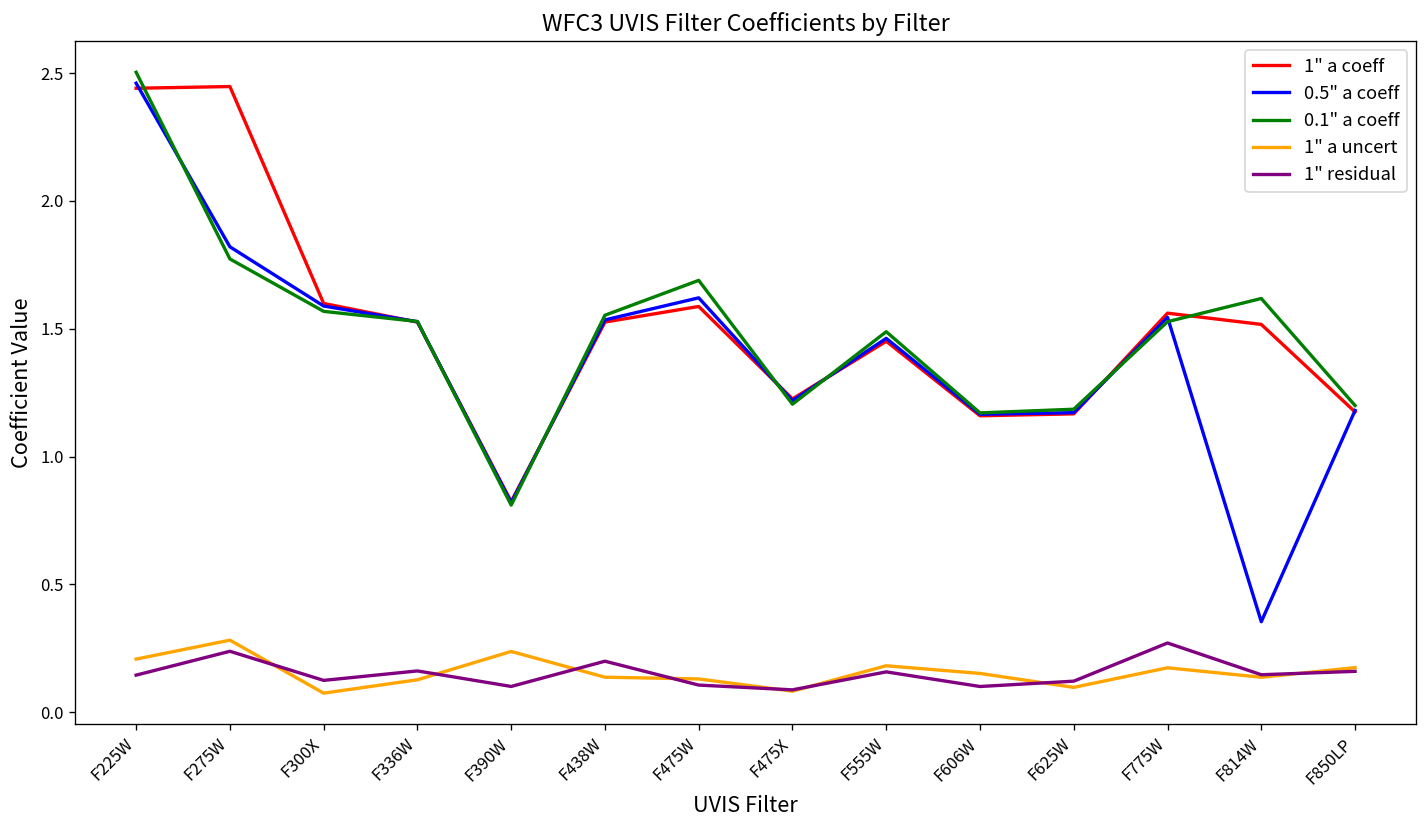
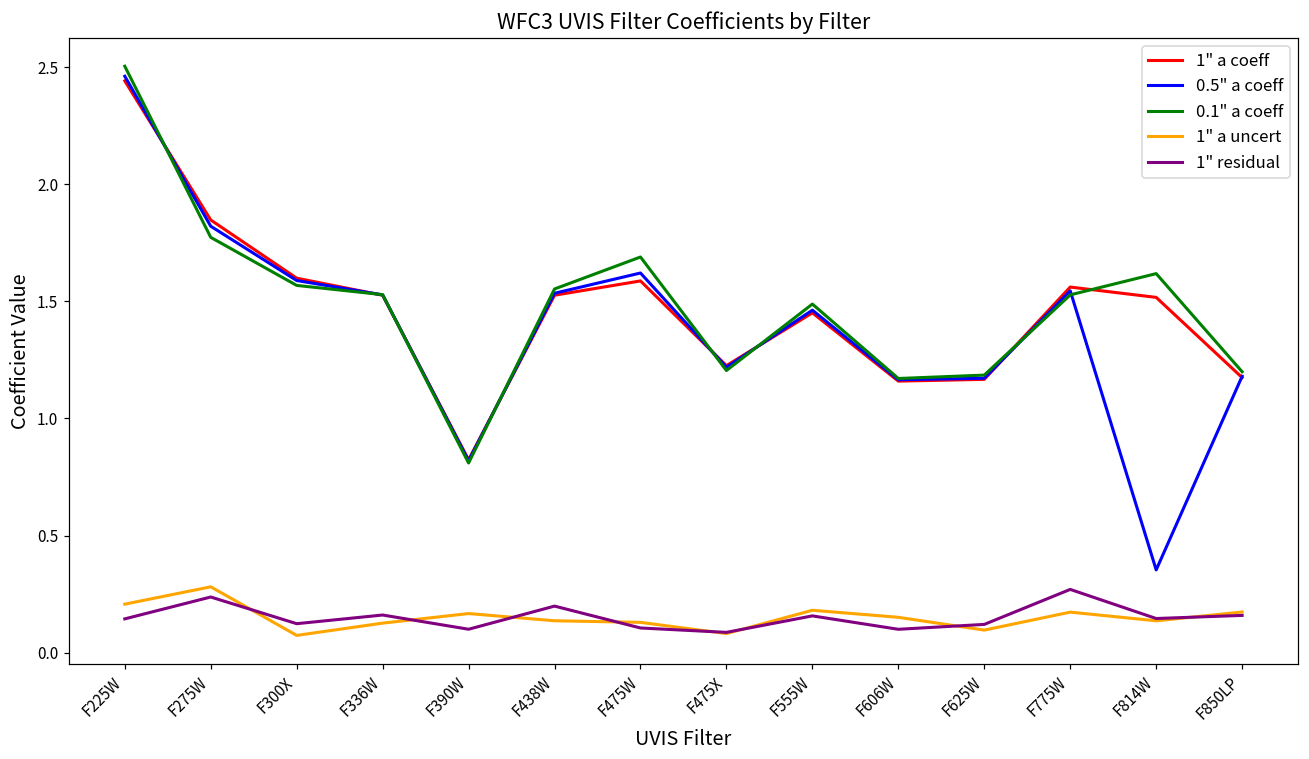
  {
    "1\" a coeff": {
      "F225W": 2.44,
-     "F275W": 2.45,
+     "F275W": 1.85,
      "F475W": 1.59,
      "F775W": 1.56,
      "F814W": 1.52
    },
    "0.5\" a coeff": {
      "F225W": 2.46,
      "F275W": 1.82,
      "F475W": 1.62,
      "F775W": 1.54,
      "F814W": 0.35
    },
    "0.1\" a coeff": {
      "F225W": 2.50,
      "F275W": 1.77,
      "F300X": 1.57,
      "F438W": 1.55,
      "F475W": 1.69,
      "F475X": 1.20,
      "F555W": 1.49,
      "F625W": 1.19,
      "F775W": 1.53,
      "F814W": 1.62,
      "F850LP": 1.20
    },
    "1\" a uncert": {
      "F225W": 0.21,
      "F275W": 0.28,
      "F300X": 0.07,
      "F336W": 0.13,
-     "F390W": 0.24,
+     "F390W": 0.17,
      "F438W": 0.14,
      "F475W": 0.13,
      "F555W": 0.18,
      "F606W": 0.15,
      "F625W": 0.10,
      "F775W": 0.17,
      "F850LP": 0.17
    },
    "1\" residual": {
      "F225W": 0.14,
      "F275W": 0.24,
      "F300X": 0.12,
      "F336W": 0.16,
      "F390W": 0.10,
      "F438W": 0.20,
      "F475W": 0.11,
      "F555W": 0.16,
      "F606W": 0.10,
      "F625W": 0.12,
      "F775W": 0.27,
      "F850LP": 0.16
    }
  }
